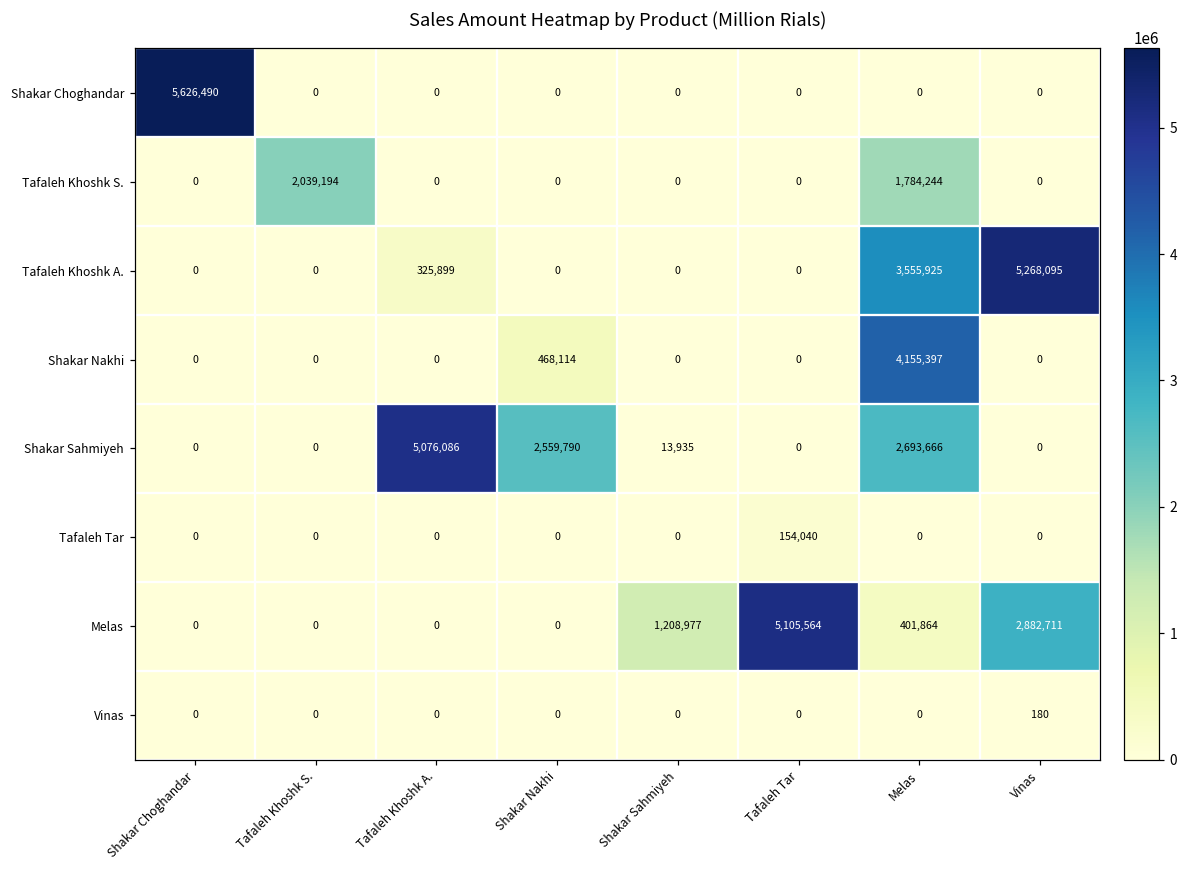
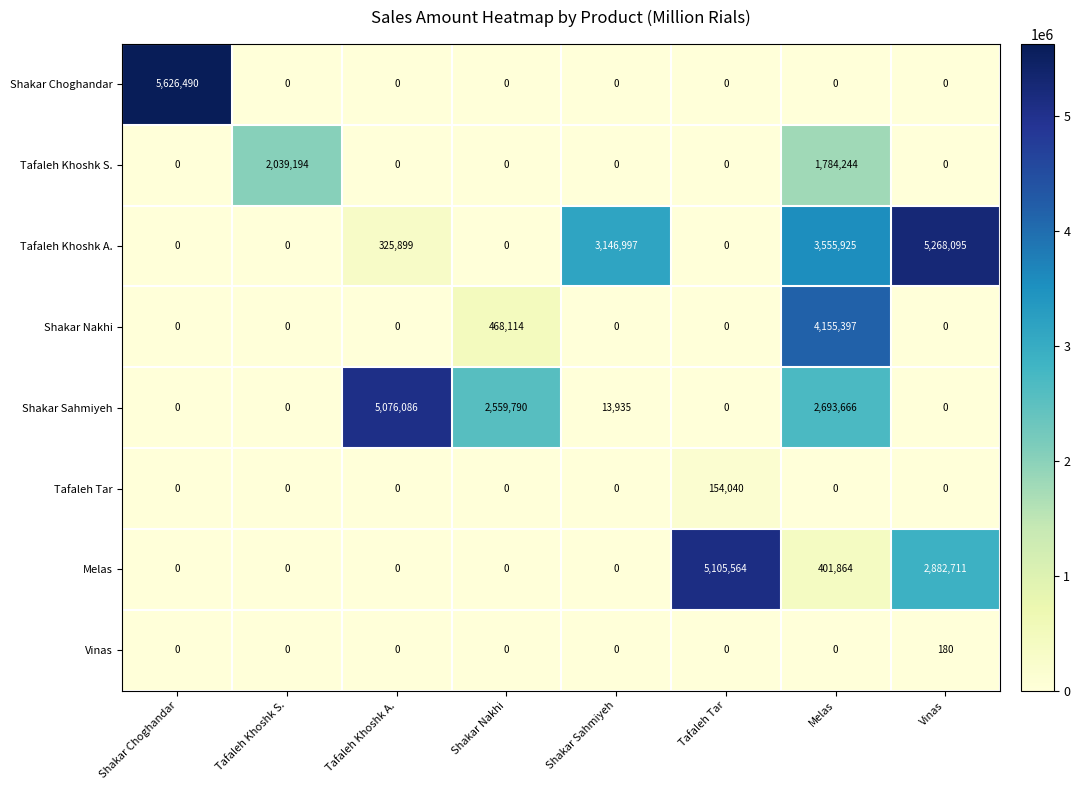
  {
    "Shakar Choghandar": {
      "Shakar Choghandar": "5,626,490",
      "Tafaleh Khoshk S.": "0",
      "Tafaleh Khoshk A.": "0",
      "Shakar Nakhi": "0",
      "Shakar Sahmiyeh": "0",
      "Tafaleh Tar": "0",
      "Melas": "0",
      "Vinas": "0"
    },
    "Tafaleh Khoshk S.": {
      "Shakar Choghandar": "0",
      "Tafaleh Khoshk S.": "2,039,194",
      "Tafaleh Khoshk A.": "0",
      "Shakar Nakhi": "0",
      "Shakar Sahmiyeh": "0",
      "Tafaleh Tar": "0",
      "Melas": "1,784,244",
      "Vinas": "0"
    },
    "Tafaleh Khoshk A.": {
      "Shakar Choghandar": "0",
      "Tafaleh Khoshk S.": "0",
      "Tafaleh Khoshk A.": "325,899",
      "Shakar Nakhi": "0",
-     "Shakar Sahmiyeh": "0",
+     "Shakar Sahmiyeh": "3,146,997",
      "Tafaleh Tar": "0",
      "Melas": "3,555,925",
      "Vinas": "5,268,095"
    },
    "Shakar Nakhi": {
      "Shakar Choghandar": "0",
      "Tafaleh Khoshk S.": "0",
      "Tafaleh Khoshk A.": "0",
      "Shakar Nakhi": "468,114",
      "Shakar Sahmiyeh": "0",
      "Tafaleh Tar": "0",
      "Melas": "4,155,397",
      "Vinas": "0"
    },
    "Shakar Sahmiyeh": {
      "Shakar Choghandar": "0",
      "Tafaleh Khoshk S.": "0",
      "Tafaleh Khoshk A.": "5,076,086",
      "Shakar Nakhi": "2,559,790",
      "Shakar Sahmiyeh": "13,935",
      "Tafaleh Tar": "0",
      "Melas": "2,693,666",
      "Vinas": "0"
    },
    "Tafaleh Tar": {
      "Shakar Choghandar": "0",
      "Tafaleh Khoshk S.": "0",
      "Tafaleh Khoshk A.": "0",
      "Shakar Nakhi": "0",
      "Shakar Sahmiyeh": "0",
      "Tafaleh Tar": "154,040",
      "Melas": "0",
      "Vinas": "0"
    },
    "Melas": {
      "Shakar Choghandar": "0",
      "Tafaleh Khoshk S.": "0",
      "Tafaleh Khoshk A.": "0",
      "Shakar Nakhi": "0",
-     "Shakar Sahmiyeh": "1,208,977",
+     "Shakar Sahmiyeh": "0",
      "Tafaleh Tar": "5,105,564",
      "Melas": "401,864",
      "Vinas": "2,882,711"
    },
    "Vinas": {
      "Shakar Choghandar": "0",
      "Tafaleh Khoshk S.": "0",
      "Tafaleh Khoshk A.": "0",
      "Shakar Nakhi": "0",
      "Shakar Sahmiyeh": "0",
      "Tafaleh Tar": "0",
      "Melas": "0",
      "Vinas": "180"
    }
  }
